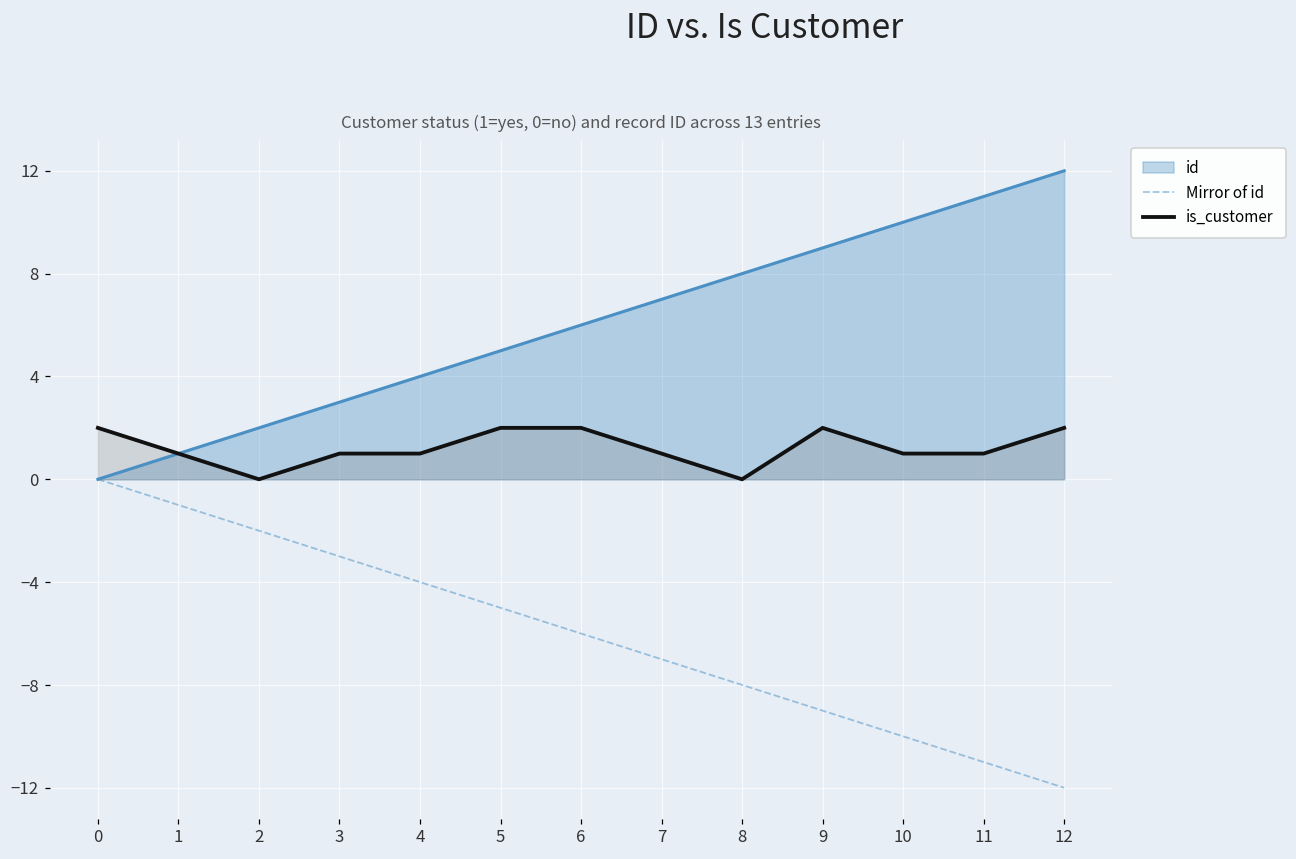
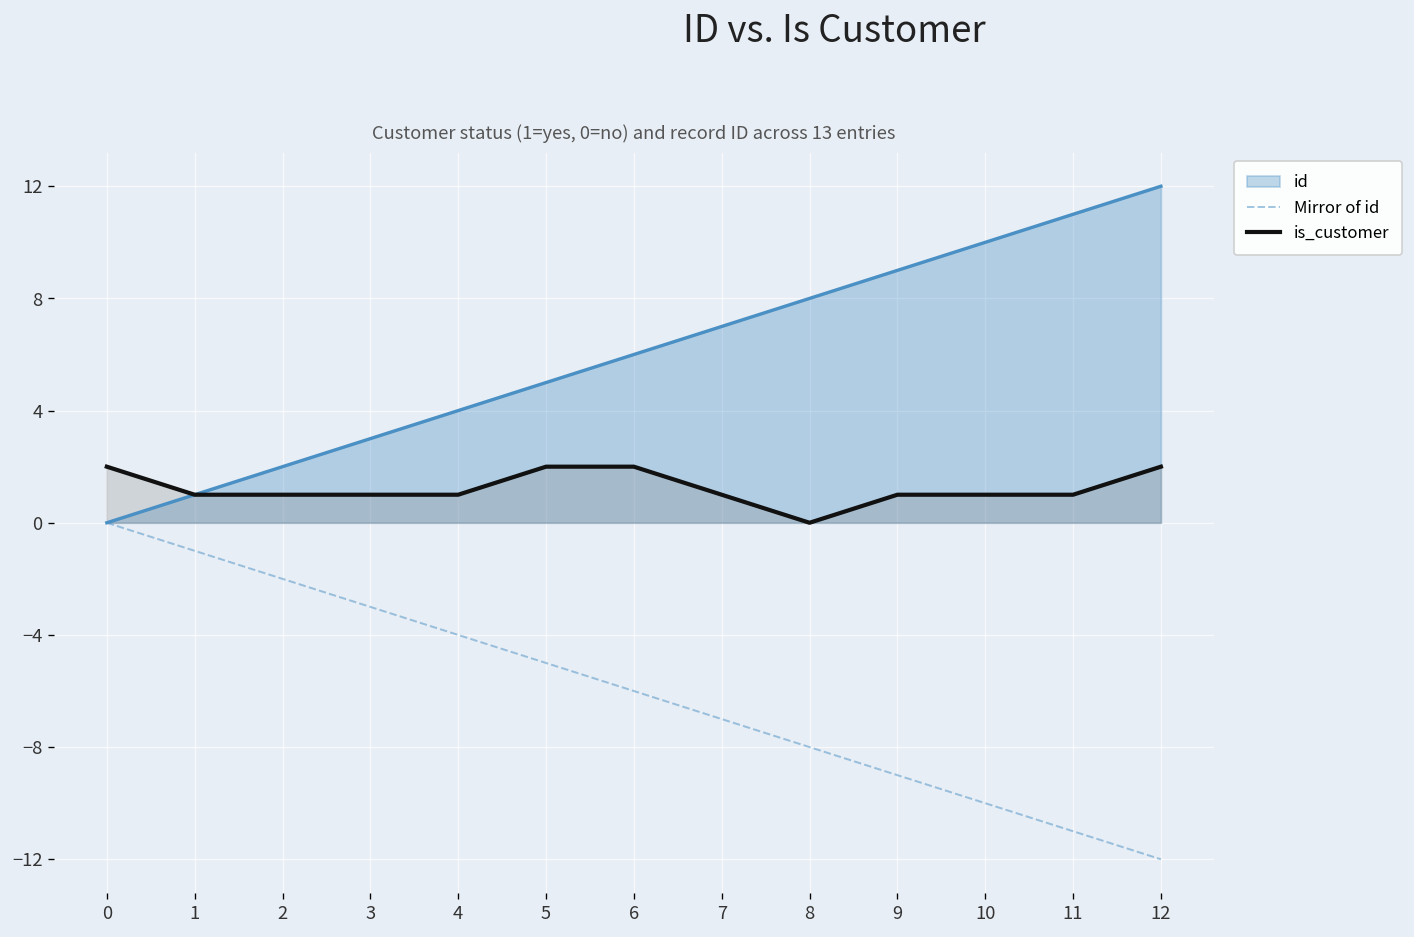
  {
    "is_customer": {
      "0": 2,
-     "2": 0,
+     "2": 1,
      "3": 1,
      "4": 1,
      "5": 2,
      "6": 2,
      "7": 1,
      "8": 0,
-     "9": 2,
+     "9": 1,
      "10": 1,
      "11": 1,
      "12": 2
    }
  }
